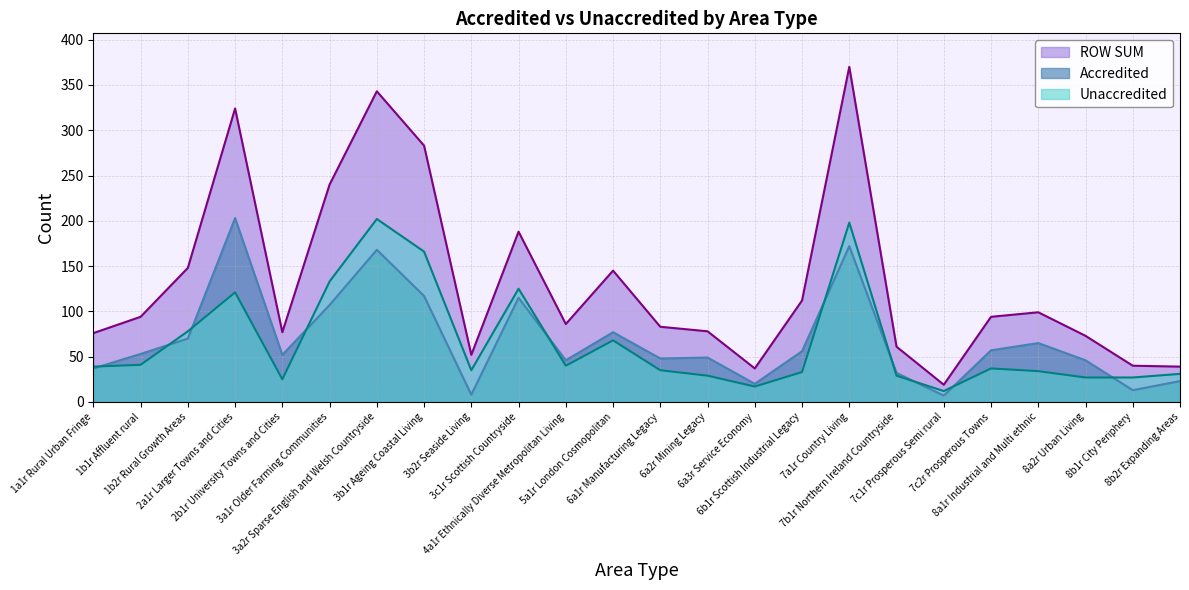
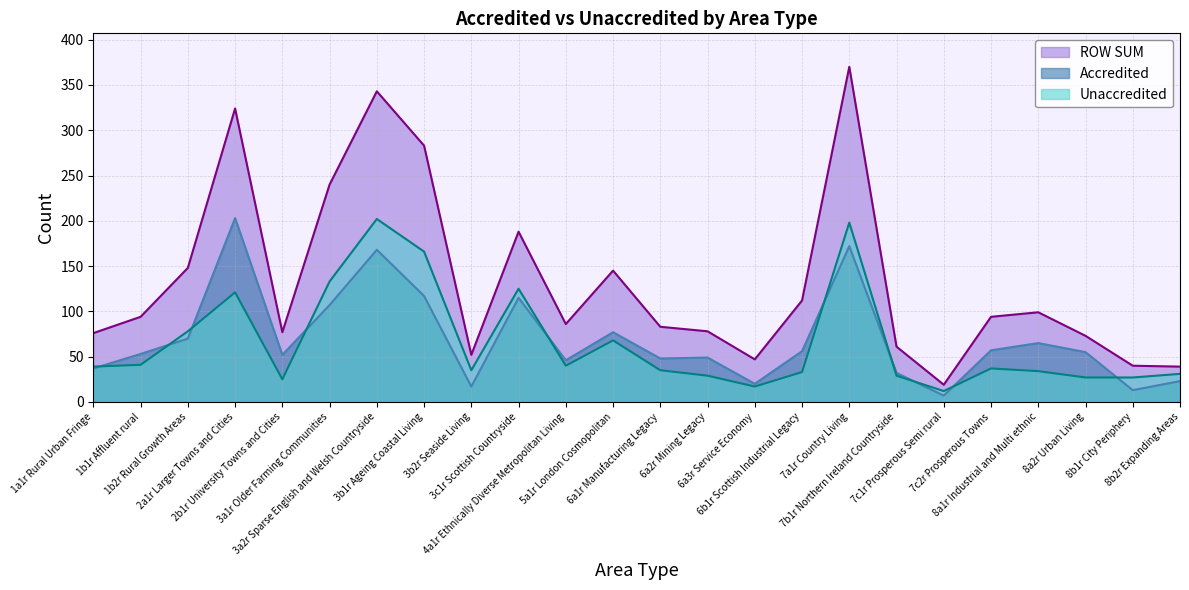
  {
    "ROW SUM": {
      "1a1r Rural Urban Fringe": 80,
      "1b1r Affluent rural": 90,
      "1b2r Rural Growth Areas": 150,
      "2a1r Larger Towns and Cities": 320,
      "2b1r University Towns and Cities": 80,
      "3a1r Older Farming Communities": 240,
      "3a2r Sparse English and Welsh Countryside": 340,
      "3b1r Ageing Coastal Living": 280,
      "3b2r Seaside Living": 50,
      "3c1r Scottish Countryside": 190,
      "4a1r Ethnically Diverse Metropolitan Living": 90,
      "5a1r London Cosmopolitan": 150,
      "6a1r Manufacturing Legacy": 80,
      "6a2r Mining Legacy": 80,
-     "6a3r Service Economy": 40,
+     "6a3r Service Economy": 50,
      "6b1r Scottish Industrial Legacy": 110,
      "7a1r Country Living": 370,
      "7b1r Northern Ireland Countryside": 60,
      "7c1r Prosperous Semi rural": 20,
      "7c2r Prosperous Towns": 90,
      "8a1r Industrial and Multi ethnic": 100,
      "8a2r Urban Living": 70,
      "8b1r City Periphery": 40,
      "8b2r Expanding Areas": 40
    },
    "Accredited": {
      "1b1r Affluent rural": 50,
      "1b2r Rural Growth Areas": 70,
      "2a1r Larger Towns and Cities": 200,
      "2b1r University Towns and Cities": 50,
      "3a1r Older Farming Communities": 110,
      "3a2r Sparse English and Welsh Countryside": 170,
      "3b1r Ageing Coastal Living": 120,
-     "3b2r Seaside Living": 10,
+     "3b2r Seaside Living": 20,
      "3c1r Scottish Countryside": 120,
      "4a1r Ethnically Diverse Metropolitan Living": 50,
      "5a1r London Cosmopolitan": 80,
      "6a1r Manufacturing Legacy": 50,
      "6a2r Mining Legacy": 50,
      "6a3r Service Economy": 20,
      "6b1r Scottish Industrial Legacy": 60,
      "7a1r Country Living": 170,
      "7b1r Northern Ireland Countryside": 30,
      "7c1r Prosperous Semi rural": 10,
      "7c2r Prosperous Towns": 60,
      "8a1r Industrial and Multi ethnic": 70,
-     "8a2r Urban Living": 50,
+     "8a2r Urban Living": 60,
      "8b1r City Periphery": 10,
      "8b2r Expanding Areas": 20
    },
    "Unaccredited": {
      "1b1r Affluent rural": 40,
      "1b2r Rural Growth Areas": 80,
      "2a1r Larger Towns and Cities": 120,
      "2b1r University Towns and Cities": 30,
      "3a1r Older Farming Communities": 130,
      "3a2r Sparse English and Welsh Countryside": 200,
      "3b1r Ageing Coastal Living": 170,
      "3b2r Seaside Living": 40,
      "3c1r Scottish Countryside": 130,
      "4a1r Ethnically Diverse Metropolitan Living": 40,
      "5a1r London Cosmopolitan": 70,
      "6a1r Manufacturing Legacy": 40,
      "6a2r Mining Legacy": 30,
      "6a3r Service Economy": 20,
      "6b1r Scottish Industrial Legacy": 30,
      "7a1r Country Living": 200,
      "7b1r Northern Ireland Countryside": 30,
      "7c1r Prosperous Semi rural": 10,
      "7c2r Prosperous Towns": 40,
      "8a1r Industrial and Multi ethnic": 30,
      "8a2r Urban Living": 30,
      "8b1r City Periphery": 30,
      "8b2r Expanding Areas": 30
    }
  }
